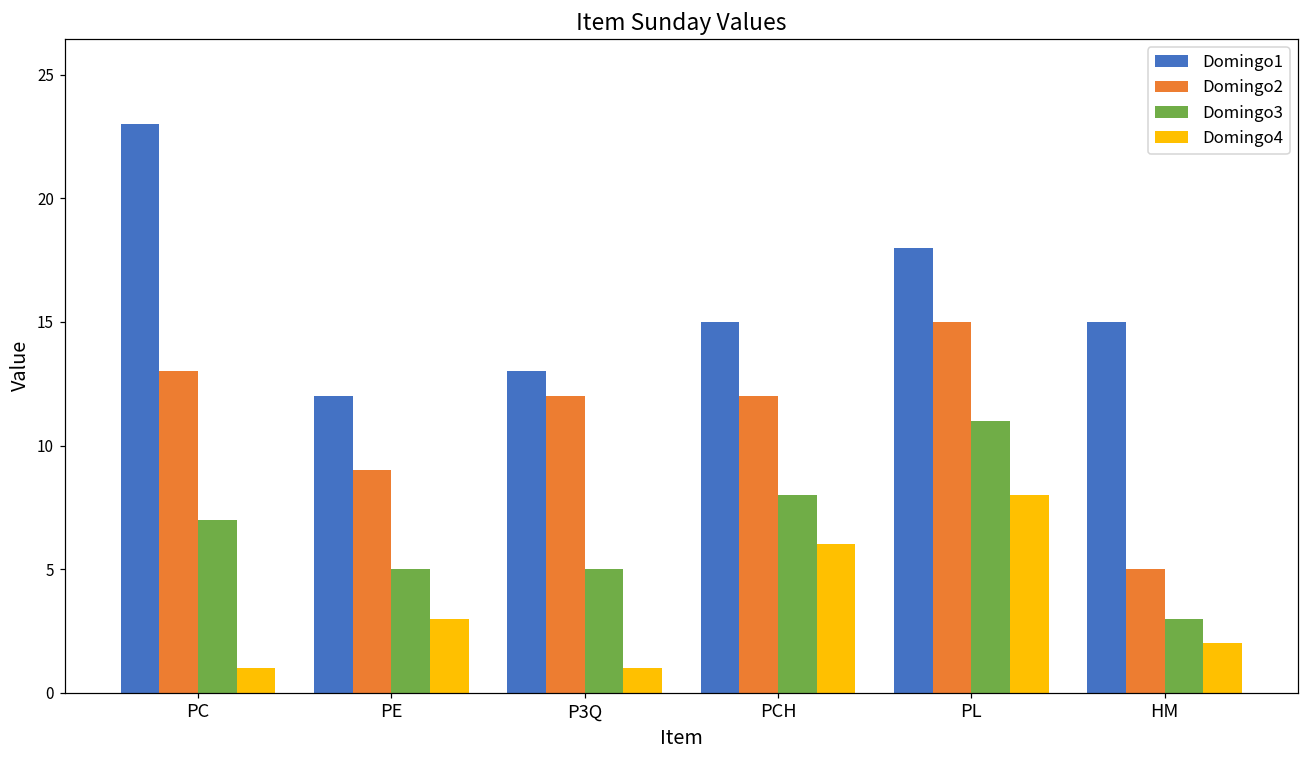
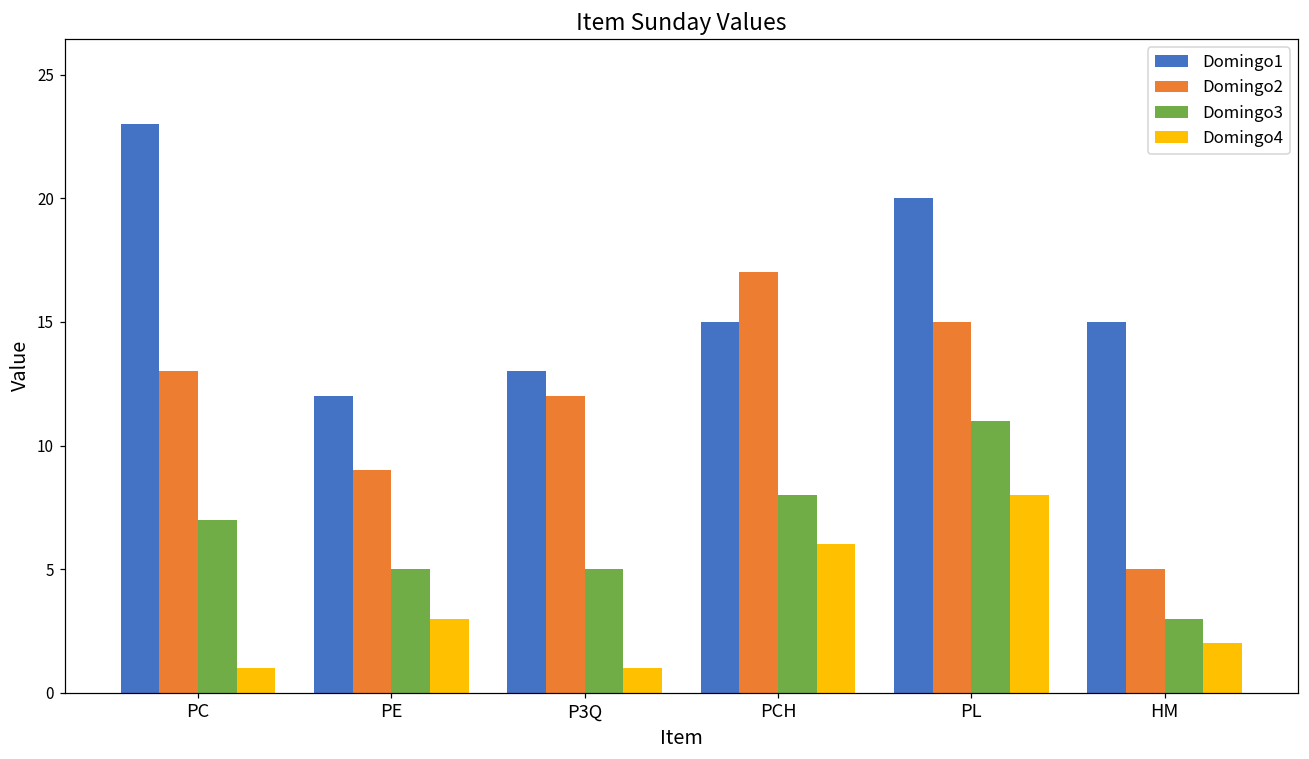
  {
    "Domingo1": {
      "PC": 23,
      "PE": 12,
      "P3Q": 13,
      "PCH": 15,
-     "PL": 18,
+     "PL": 20,
      "HM": 15
    },
    "Domingo2": {
      "PC": 13,
      "PE": 9,
      "P3Q": 12,
-     "PCH": 12,
+     "PCH": 17,
      "PL": 15,
      "HM": 5
    },
    "Domingo3": {
      "PC": 7,
      "PE": 5,
      "P3Q": 5,
      "PCH": 8,
      "PL": 11,
      "HM": 3
    },
    "Domingo4": {
      "PC": 1,
      "PE": 3,
      "P3Q": 1,
      "PCH": 6,
      "PL": 8,
      "HM": 2
    }
  }
